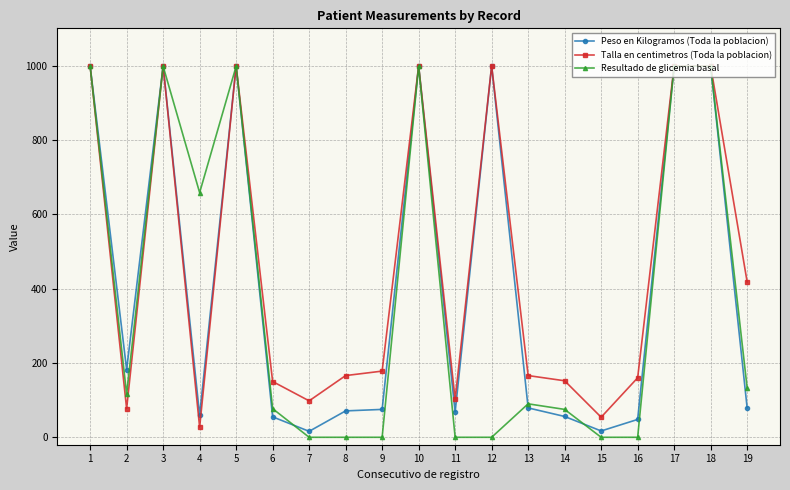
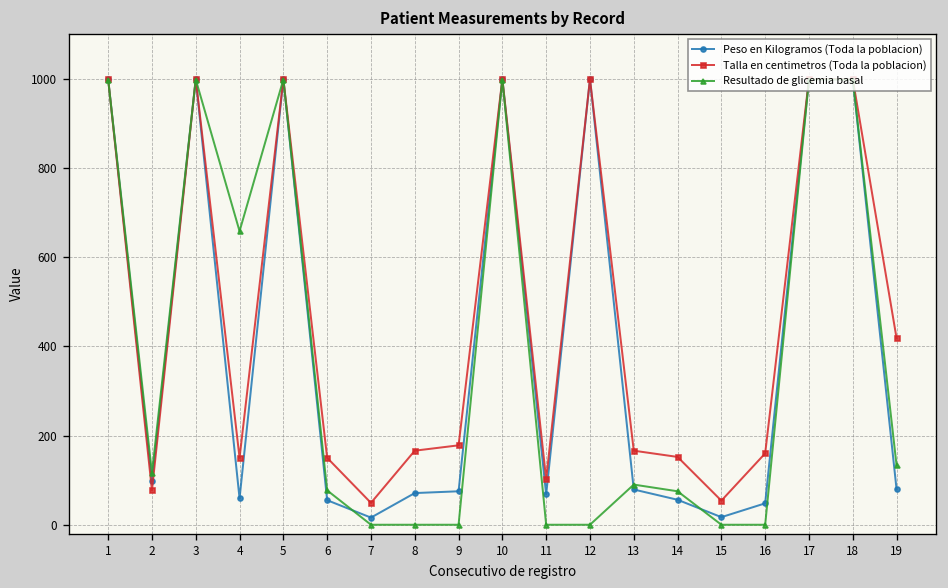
  {
    "Peso en Kilogramos (Toda la poblacion)": {
-     "2": 180,
+     "2": 100,
      "4": 60,
      "6": 60,
      "7": 20,
      "8": 70,
      "9": 80,
      "11": 70,
      "13": 80,
      "14": 60,
      "15": 20,
      "16": 50,
      "19": 80
    },
    "Talla en centimetros (Toda la poblacion)": {
      "2": 80,
-     "4": 30,
+     "4": 150,
      "6": 150,
-     "7": 100,
+     "7": 50,
      "8": 170,
      "9": 180,
      "11": 100,
      "13": 170,
      "14": 150,
      "15": 50,
      "16": 160,
      "19": 420
    },
    "Resultado de glicemia basal": {
      "2": 120,
      "4": 660,
      "6": 80,
      "7": 0,
      "8": 0,
      "9": 0,
      "11": 0,
      "12": 0,
      "13": 90,
      "14": 80,
      "15": 0,
      "16": 0,
      "19": 130
    }
  }
